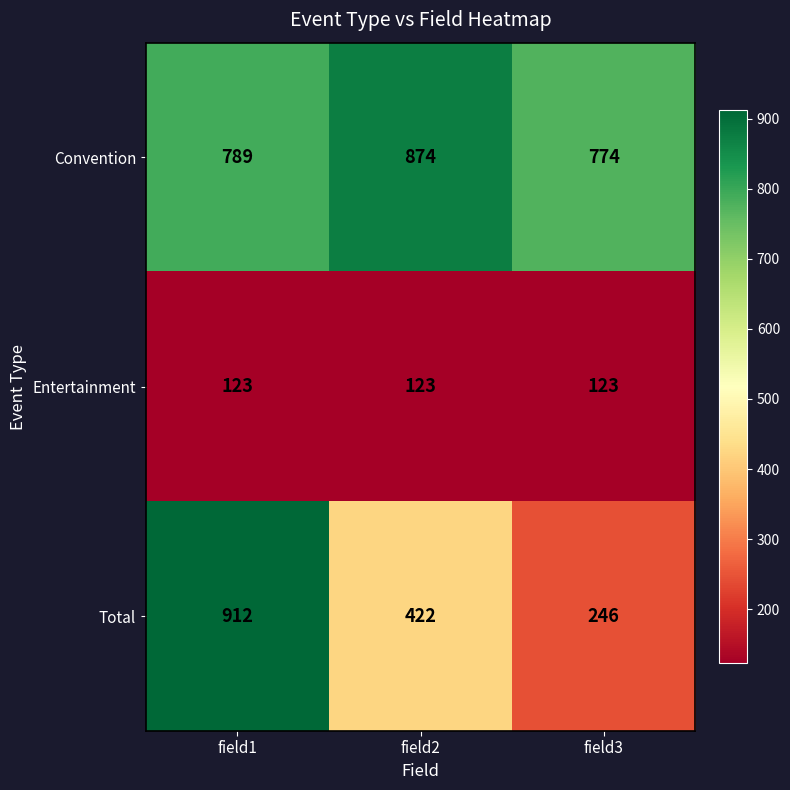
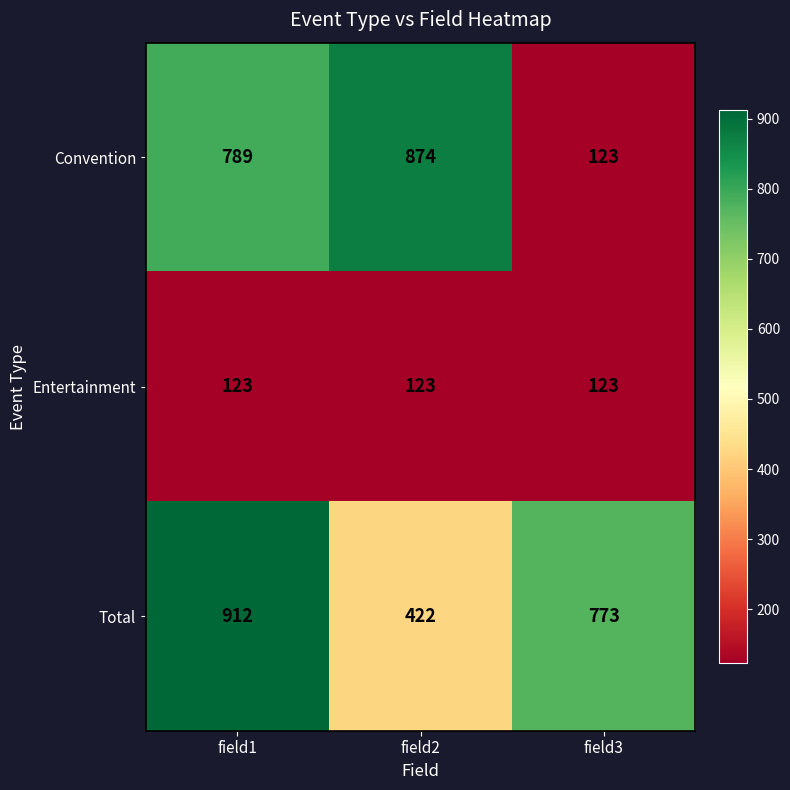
  {
    "Convention": {
      "field1": 789,
      "field2": 874,
-     "field3": 774
+     "field3": 123
    },
    "Entertainment": {
      "field1": 123,
      "field2": 123,
      "field3": 123
    },
    "Total": {
      "field1": 912,
      "field2": 422,
-     "field3": 246
+     "field3": 773
    }
  }
